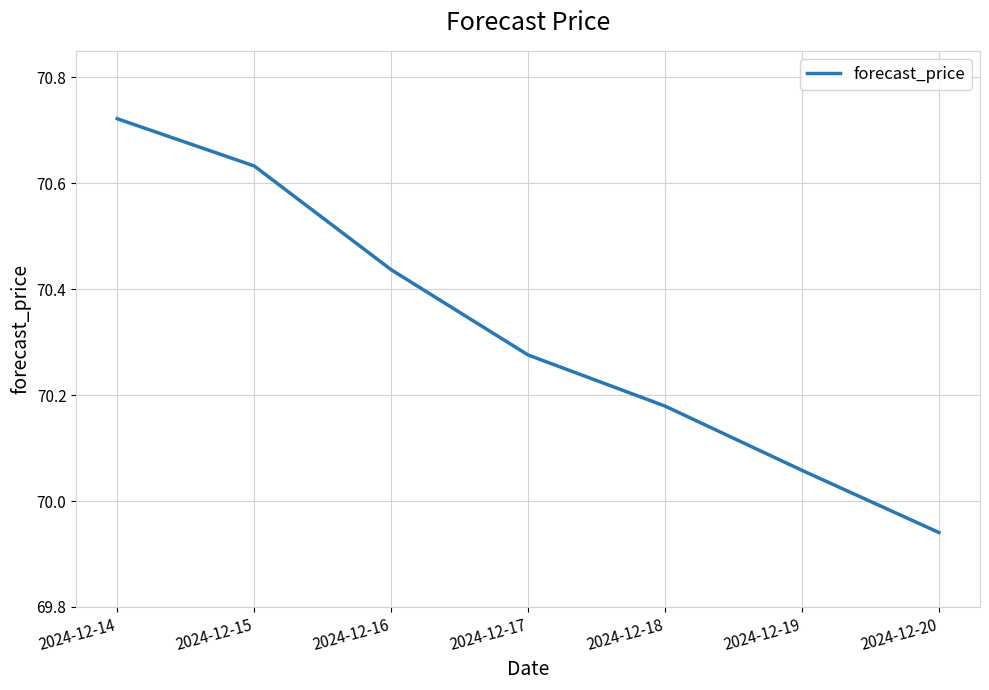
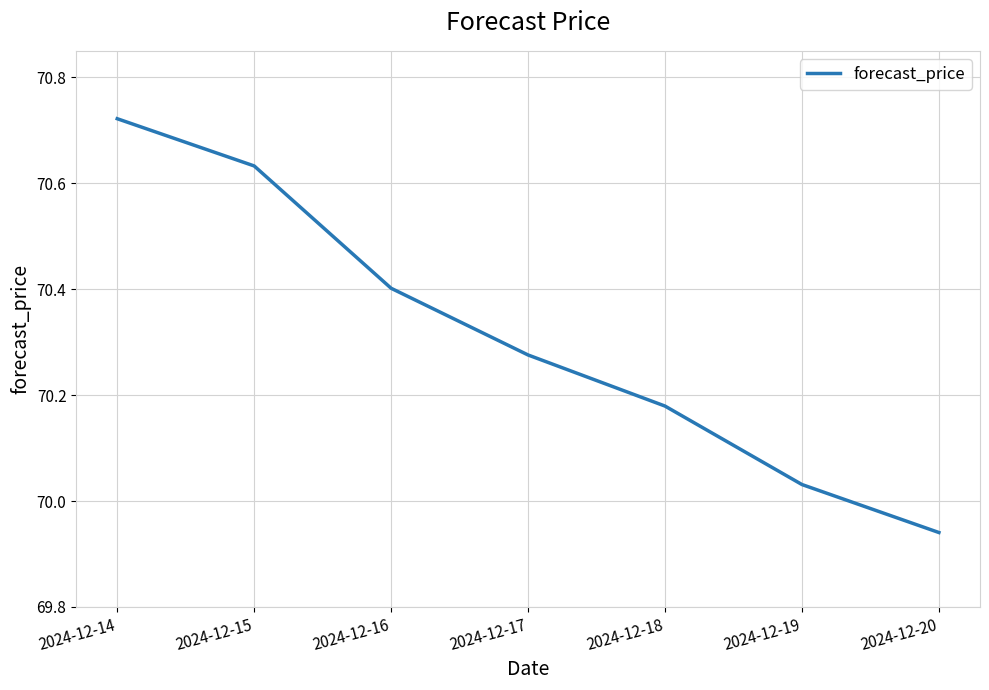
  {
    "2024-12-14": 70.72,
    "2024-12-15": 70.63,
-   "2024-12-16": 70.44,
+   "2024-12-16": 70.40,
    "2024-12-17": 70.28,
    "2024-12-18": 70.18,
-   "2024-12-19": 70.06,
+   "2024-12-19": 70.03,
    "2024-12-20": 69.94
  }
